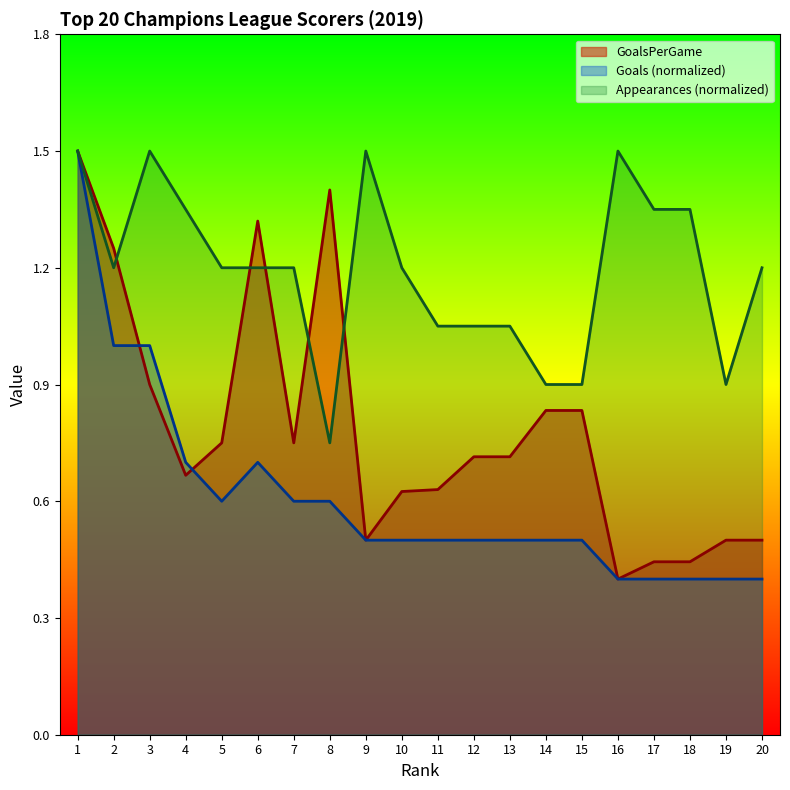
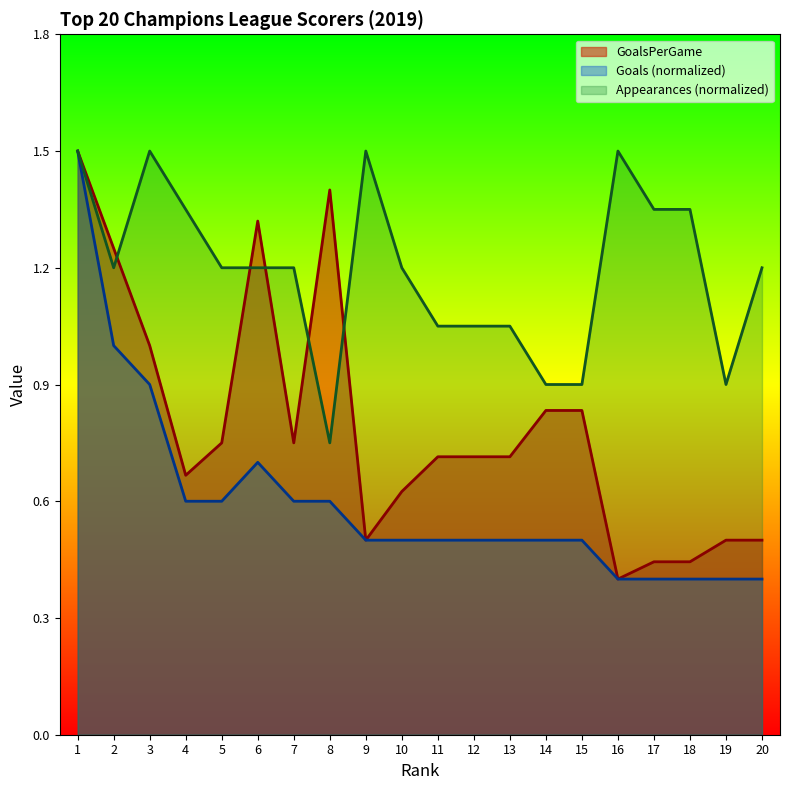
  {
    "GoalsPerGame": {
      "2": 1.25,
-     "3": 0.9,
+     "3": 1.0,
      "4": 0.67,
      "5": 0.75,
      "6": 1.32,
      "7": 0.75,
      "8": 1.40,
      "10": 0.63,
-     "11": 0.63,
+     "11": 0.71,
      "12": 0.71,
      "13": 0.71,
      "14": 0.83,
      "15": 0.83,
      "17": 0.44,
      "18": 0.44,
      "19": 0.50,
      "20": 0.50
    },
    "Goals (normalized)": {
      "2": 1.00,
-     "3": 1.00,
-     "4": 0.70,
+     "3": 0.90,
+     "4": 0.60,
      "5": 0.60,
      "6": 0.70,
      "7": 0.60,
      "8": 0.60,
      "10": 0.50,
      "11": 0.50,
      "12": 0.50,
      "13": 0.50,
      "14": 0.50,
      "15": 0.50,
      "17": 0.40,
      "18": 0.40,
      "19": 0.40,
      "20": 0.40
    },
    "Appearances (normalized)": {
      "2": 1.20,
      "3": 1.50,
      "4": 1.35,
      "5": 1.20,
      "6": 1.20,
      "7": 1.20,
      "8": 0.75,
      "9": 1.50,
      "10": 1.20,
      "11": 1.05,
      "12": 1.05,
      "13": 1.05,
      "14": 0.90,
      "15": 0.90,
      "16": 1.50,
      "17": 1.35,
      "18": 1.35,
      "19": 0.90,
      "20": 1.20
    }
  }
